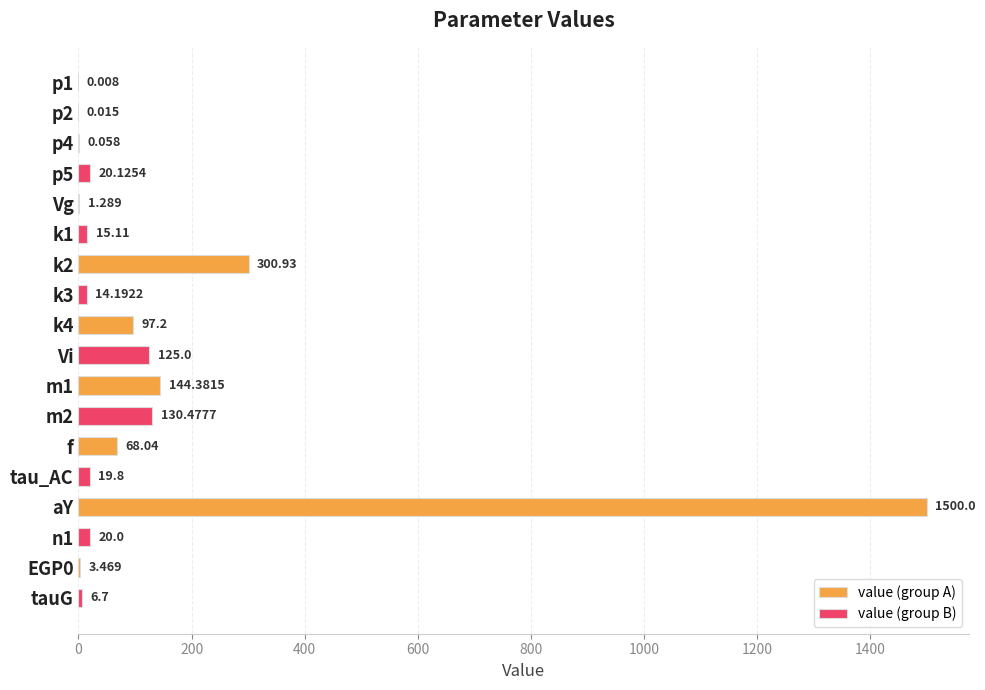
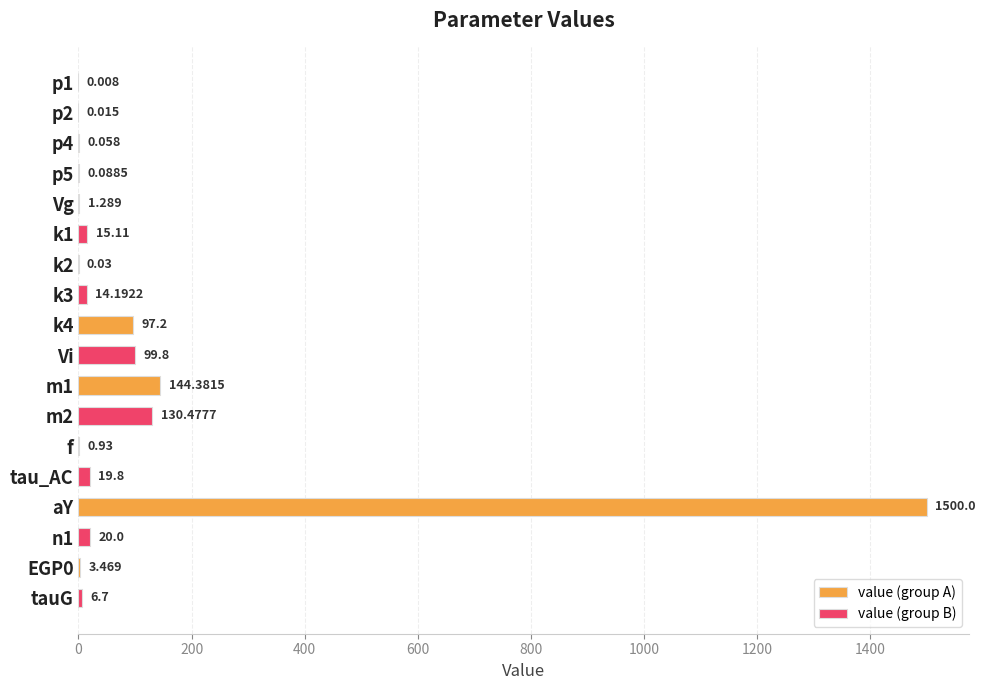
  {
    "value (group A)": {
      "p1": 0.008,
      "p4": 0.058,
      "Vg": 1.289,
-     "k2": 300.93,
+     "k2": 0.03,
      "k4": 97.2,
      "m1": 144.3815,
-     "f": 68.04,
+     "f": 0.93,
      "aY": 1500.0,
      "EGP0": 3.469
    },
    "value (group B)": {
      "p2": 0.015,
-     "p5": 20.1254,
+     "p5": 0.0885,
      "k1": 15.11,
      "k3": 14.1922,
-     "Vi": 125.0,
+     "Vi": 99.8,
      "m2": 130.4777,
      "tau_AC": 19.8,
      "n1": 20.0,
      "tauG": 6.7
    }
  }
